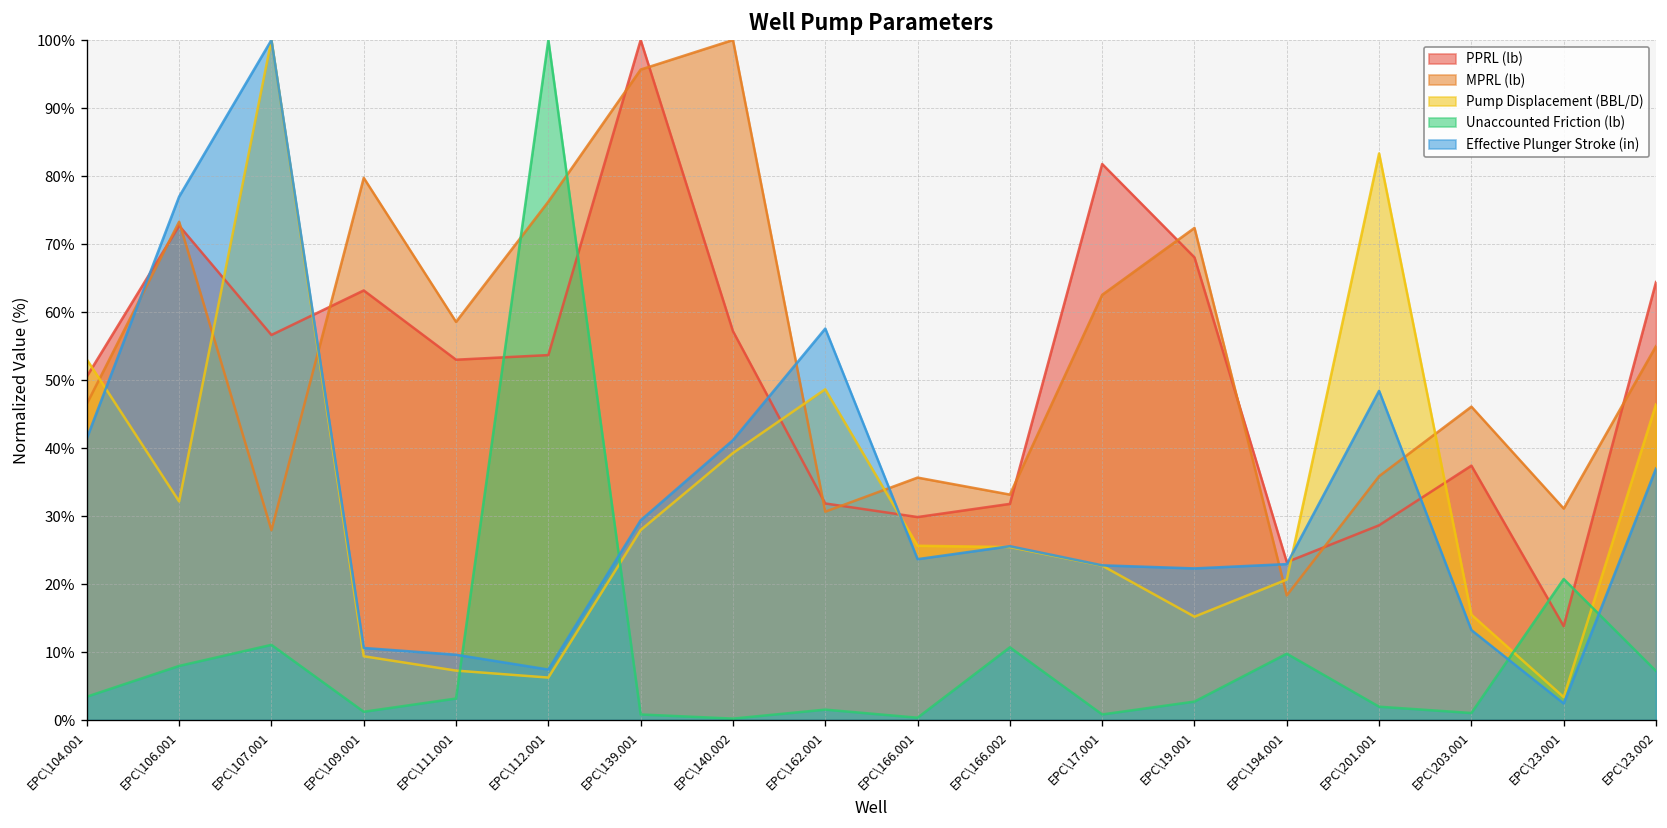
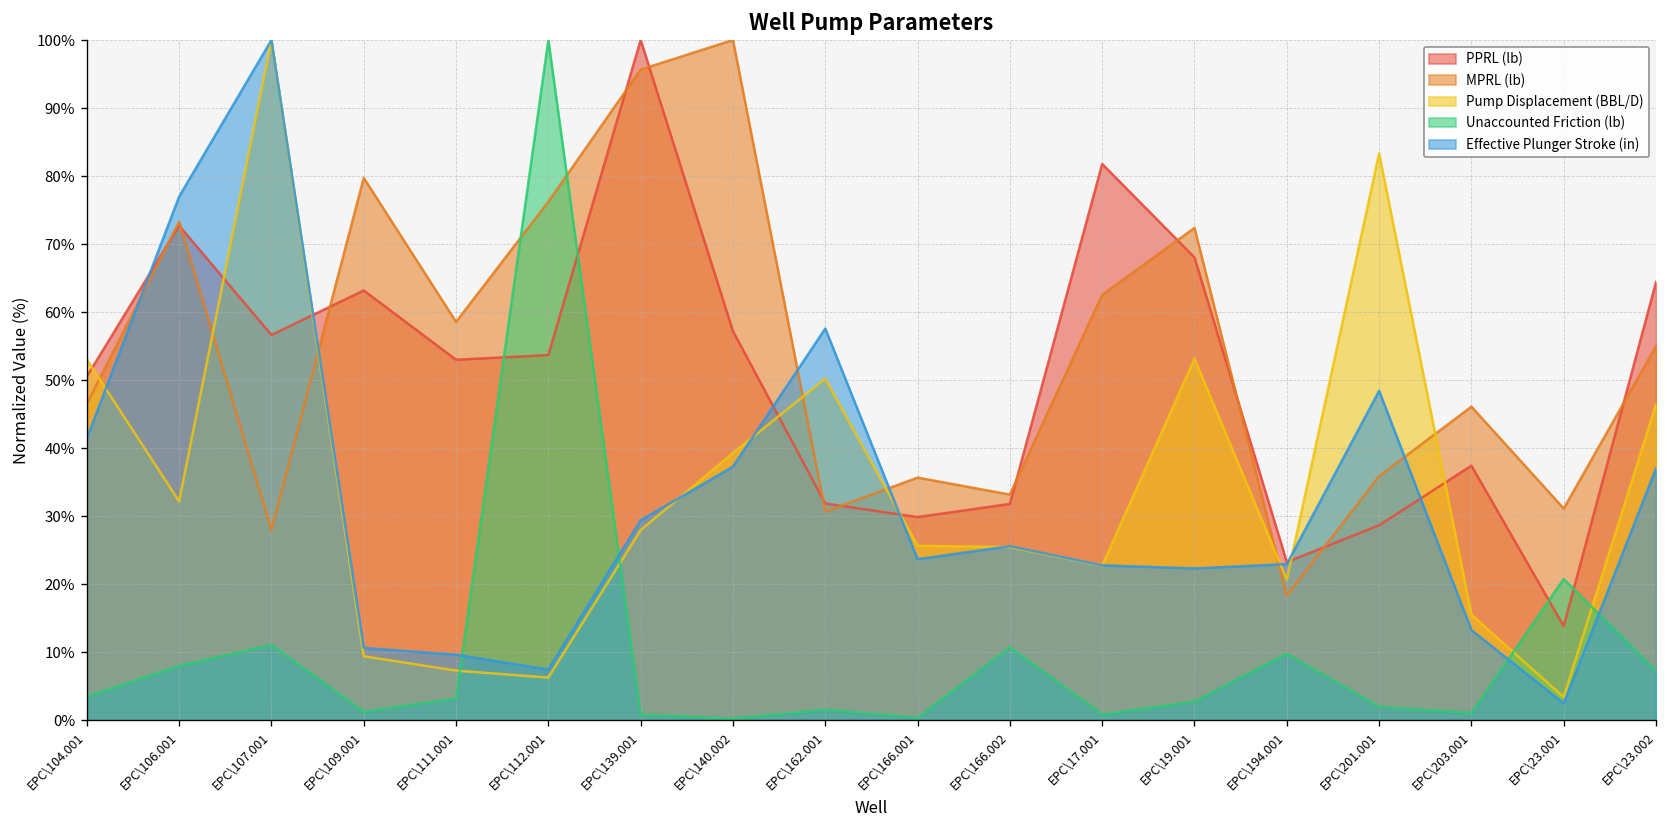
  {
    "Pump Displacement (BBL/D)": {
      "EPC\\104.001": "53%",
      "EPC\\106.001": "32%",
      "EPC\\109.001": "9%",
      "EPC\\111.001": "7%",
      "EPC\\112.001": "6%",
      "EPC\\139.001": "28%",
      "EPC\\140.002": "39%",
-     "EPC\\162.001": "49%",
+     "EPC\\162.001": "50%",
      "EPC\\166.001": "26%",
-     "EPC\\19.001": "15%",
+     "EPC\\19.001": "53%",
      "EPC\\194.001": "21%",
      "EPC\\201.001": "83%",
      "EPC\\203.001": "16%",
      "EPC\\23.001": "3%",
      "EPC\\23.002": "46%"
    },
    "Unaccounted Friction (lb)": {
      "EPC\\104.001": "3%",
      "EPC\\106.001": "8%",
      "EPC\\107.001": "11%",
      "EPC\\109.001": "1%",
      "EPC\\111.001": "3%",
      "EPC\\112.001": "100%",
      "EPC\\139.001": "1%",
      "EPC\\140.002": "0%",
      "EPC\\162.001": "2%",
      "EPC\\166.001": "0%",
      "EPC\\166.002": "11%",
      "EPC\\17.001": "1%",
      "EPC\\19.001": "3%",
      "EPC\\194.001": "10%",
      "EPC\\201.001": "2%",
      "EPC\\203.001": "1%",
      "EPC\\23.001": "21%",
      "EPC\\23.002": "7%"
    },
    "Effective Plunger Stroke (in)": {
      "EPC\\104.001": "41%",
      "EPC\\106.001": "77%",
      "EPC\\109.001": "11%",
      "EPC\\111.001": "10%",
      "EPC\\112.001": "7%",
      "EPC\\139.001": "29%",
-     "EPC\\140.002": "41%",
+     "EPC\\140.002": "37%",
      "EPC\\162.001": "58%",
      "EPC\\166.001": "24%",
      "EPC\\19.001": "22%",
      "EPC\\201.001": "48%",
      "EPC\\203.001": "13%",
      "EPC\\23.001": "2%",
      "EPC\\23.002": "37%"
    }
  }
